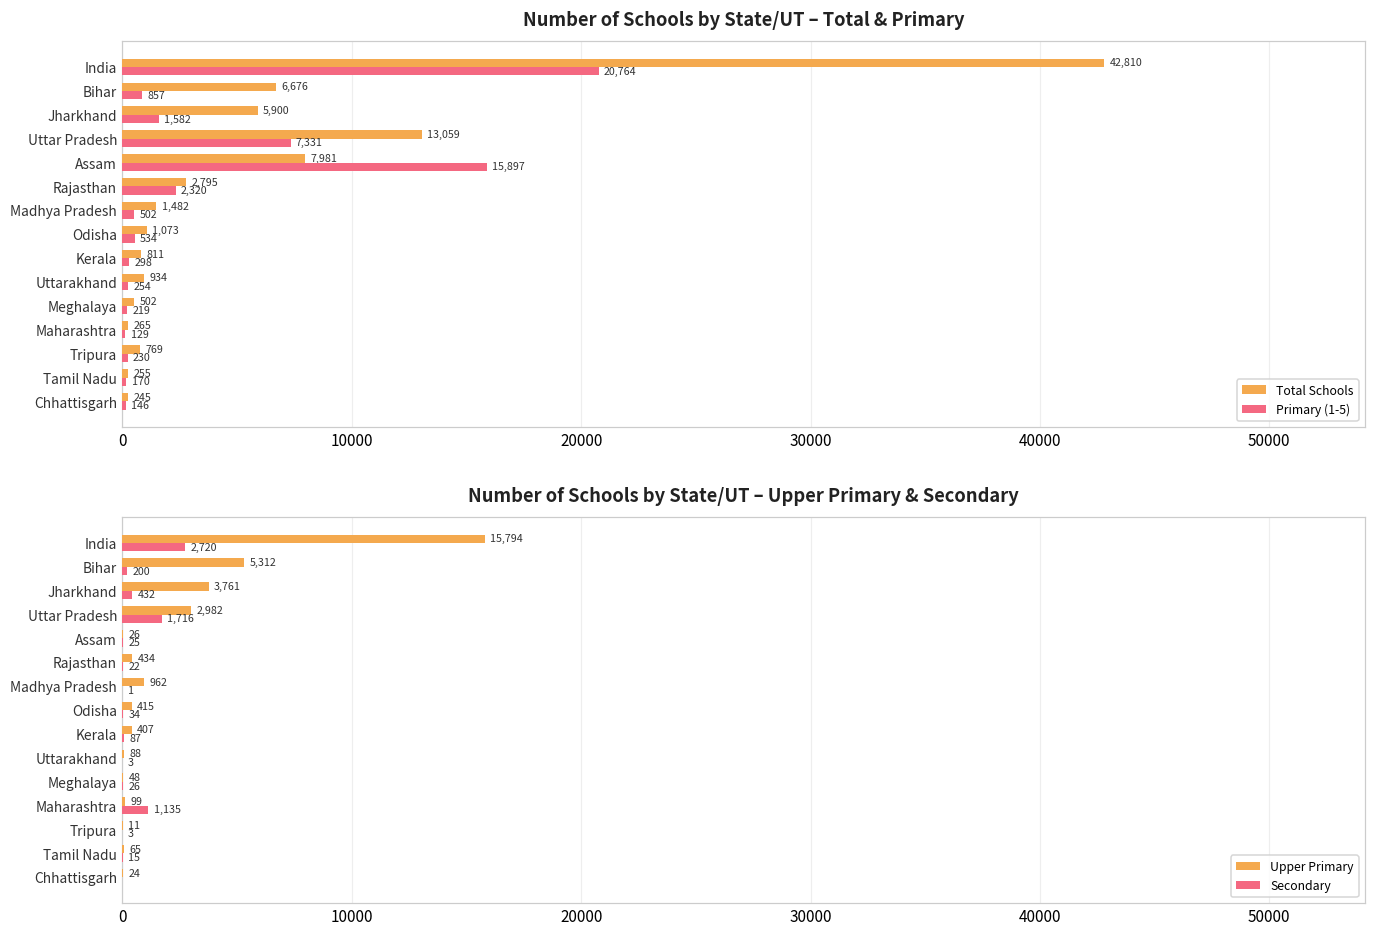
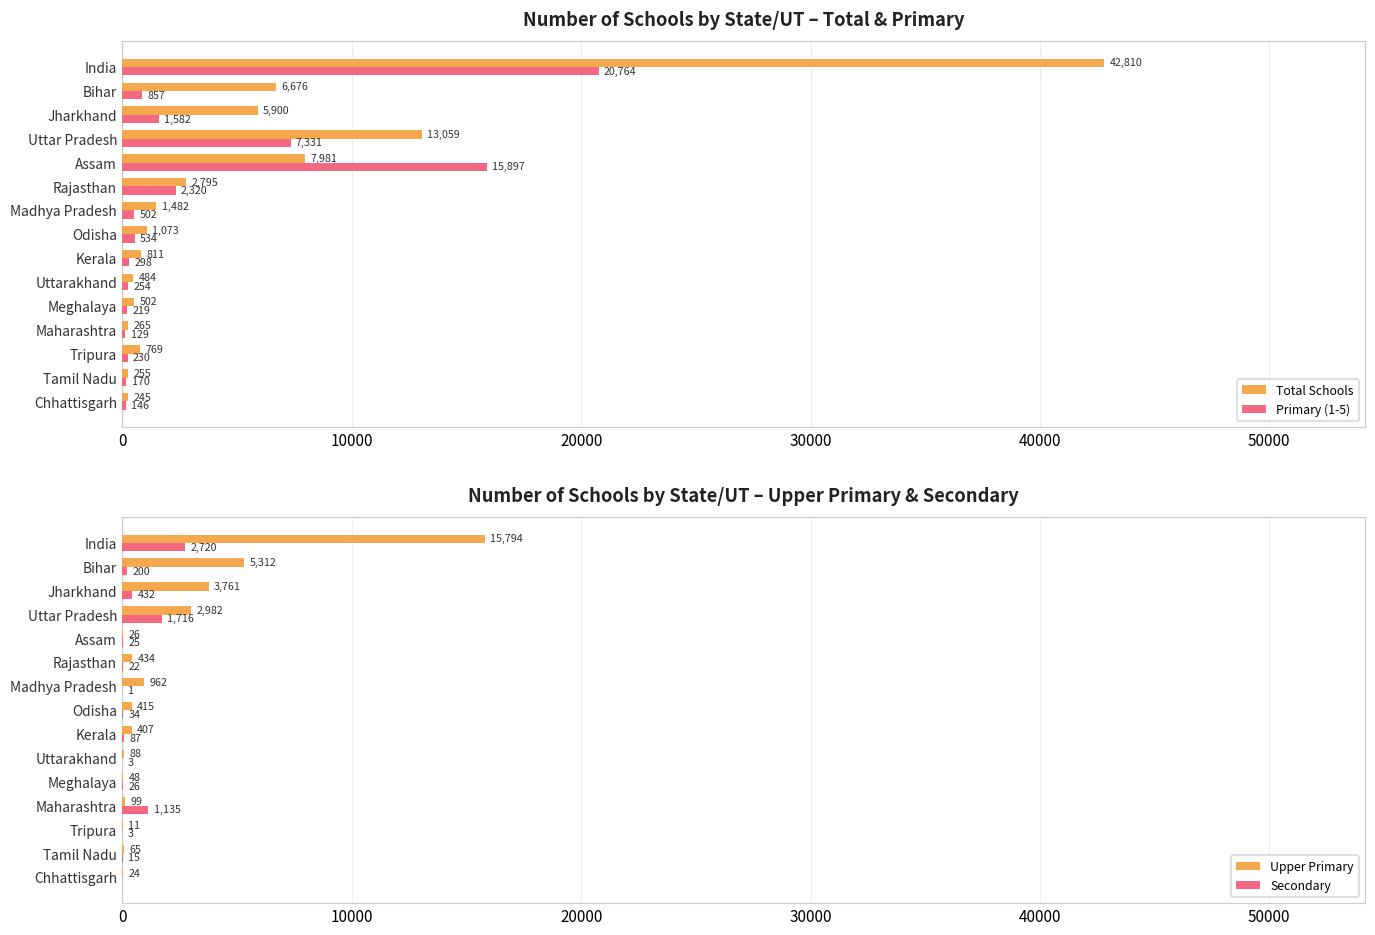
  {
    "Number of Schools by State/UT – Total & Primary": {
      "Total Schools": {
        "India": "42,810",
        "Bihar": "6,676",
        "Jharkhand": "5,900",
        "Uttar Pradesh": "13,059",
        "Assam": "7,981",
        "Rajasthan": "2,795",
        "Madhya Pradesh": "1,482",
        "Odisha": "1,073",
        "Kerala": "811",
-       "Uttarakhand": "934",
+       "Uttarakhand": "484",
        "Tripura": "769"
      },
      "Primary (1-5)": {
        "India": "20,764",
        "Bihar": "857",
        "Jharkhand": "1,582",
        "Uttar Pradesh": "7,331",
        "Assam": "15,897",
        "Rajasthan": "2,320",
        "Madhya Pradesh": "502",
        "Odisha": "534",
        "Kerala": "298",
        "Tripura": "230"
      }
    },
    "Number of Schools by State/UT – Upper Primary & Secondary": {
      "Upper Primary": {
        "India": "15,794",
        "Bihar": "5,312",
        "Jharkhand": "3,761",
        "Uttar Pradesh": "2,982",
        "Rajasthan": "434",
        "Madhya Pradesh": "962",
        "Odisha": "415",
        "Kerala": "407",
        "Uttarakhand": "88",
        "Maharashtra": "99",
        "Tripura": "11",
        "Chhattisgarh": "24"
      },
      "Secondary": {
        "India": "2,720",
        "Bihar": "200",
        "Jharkhand": "432",
        "Uttar Pradesh": "1,716",
        "Rajasthan": "22",
        "Madhya Pradesh": "1",
        "Odisha": "34",
        "Kerala": "87",
        "Maharashtra": "1,135"
      }
    }
  }
